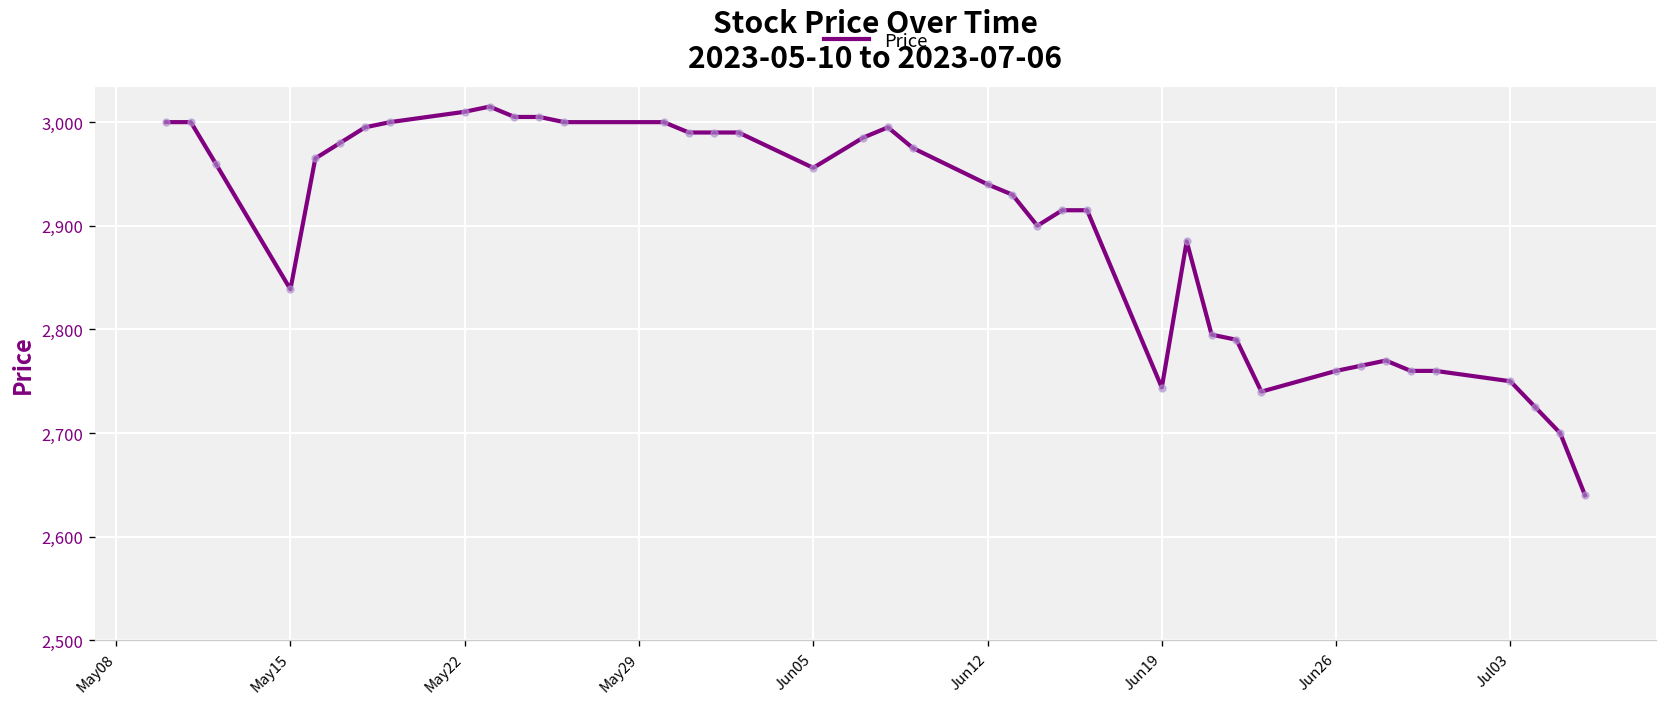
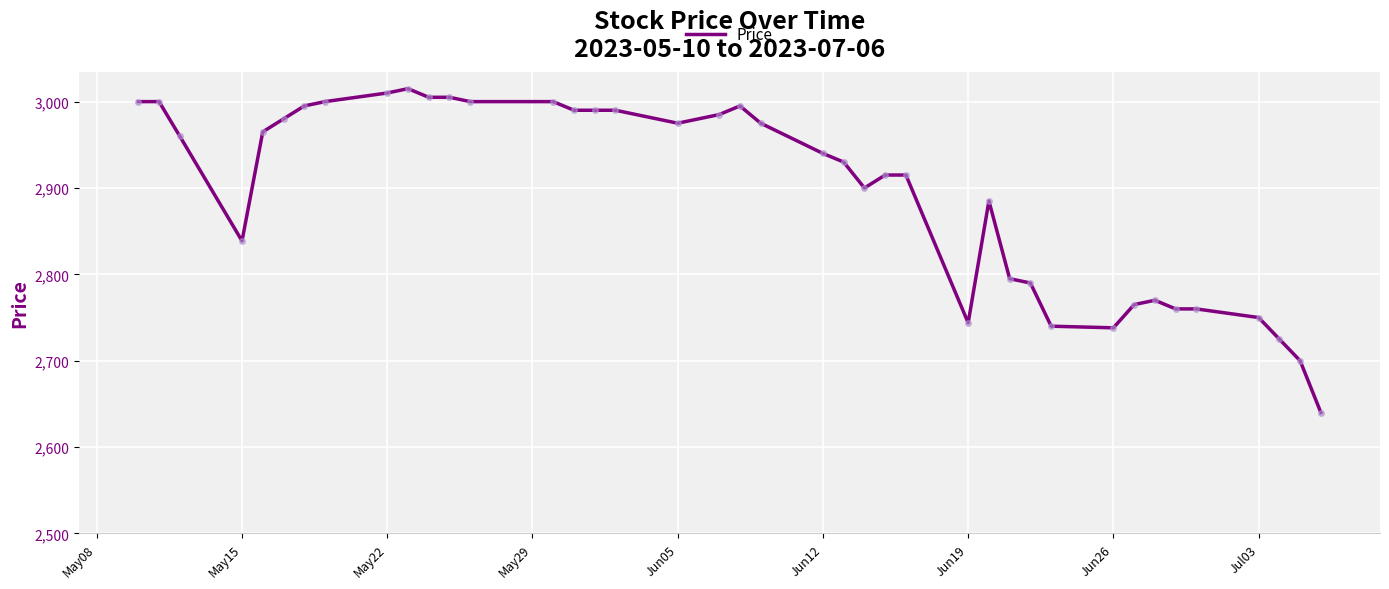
  {
    "May15": "2,840",
    "May22": "3,010",
-   "Jun05": "2,960",
+   "Jun05": "2,980",
    "Jun12": "2,940",
    "Jun19": "2,740",
-   "Jun26": "2,760",
+   "Jun26": "2,740",
    "Jul03": "2,750"
  }
